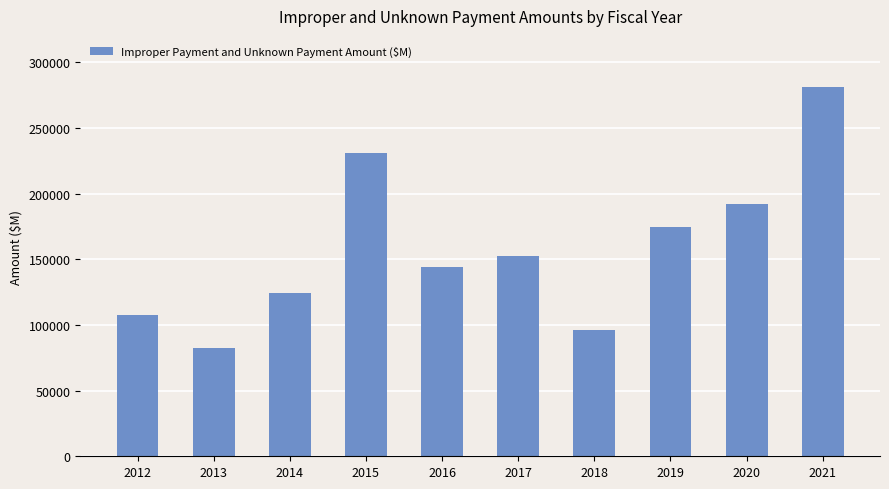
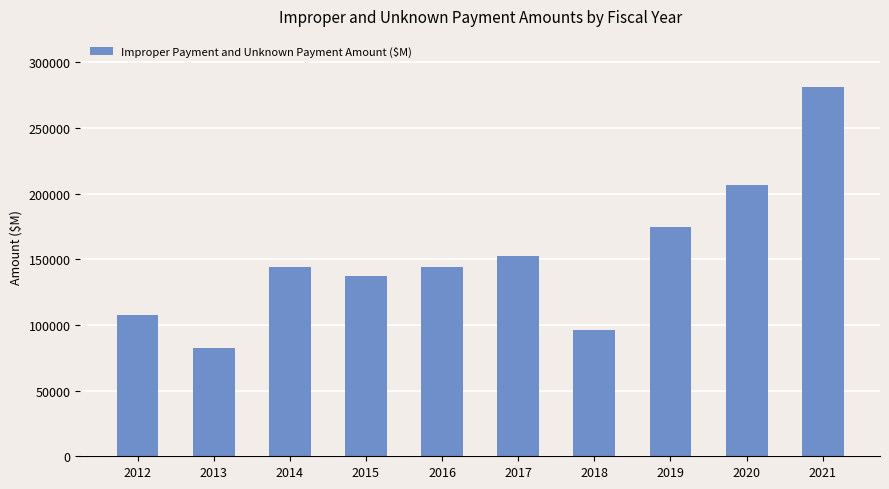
  {
    "2012": 108000,
    "2013": 83000,
-   "2014": 125000,
-   "2015": 231000,
+   "2014": 144000,
+   "2015": 137000,
    "2016": 144000,
    "2017": 152000,
    "2018": 96000,
    "2019": 175000,
-   "2020": 192000,
+   "2020": 206000,
    "2021": 281000
  }
